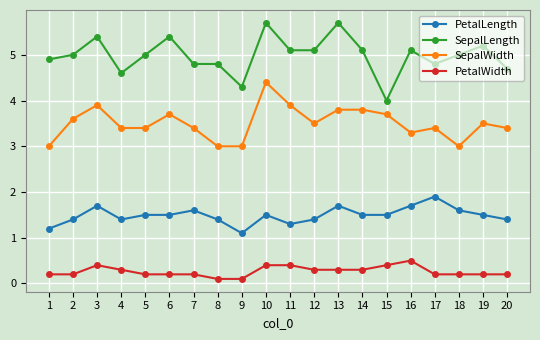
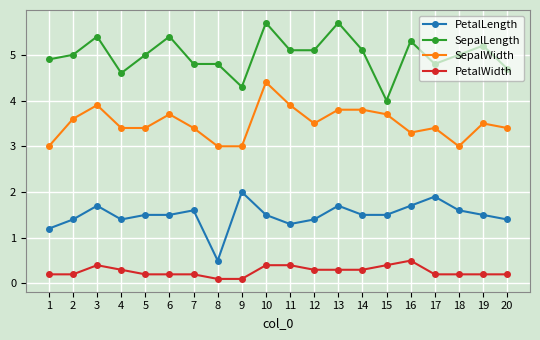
  {
    "PetalLength": {
      "1": 1.2,
      "2": 1.4,
      "3": 1.7,
      "4": 1.4,
      "5": 1.5,
      "6": 1.5,
      "7": 1.6,
-     "8": 1.4,
-     "9": 1.1,
+     "8": 0.5,
+     "9": 2.0,
      "10": 1.5,
      "11": 1.3,
      "12": 1.4,
      "13": 1.7,
      "14": 1.5,
      "15": 1.5,
      "16": 1.7,
      "17": 1.9,
      "18": 1.6,
      "19": 1.5,
      "20": 1.4
    },
    "SepalLength": {
      "1": 4.9,
      "2": 5.0,
      "3": 5.4,
      "4": 4.6,
      "5": 5.0,
      "6": 5.4,
      "7": 4.8,
      "8": 4.8,
      "9": 4.3,
      "10": 5.7,
      "11": 5.1,
      "12": 5.1,
      "13": 5.7,
      "14": 5.1,
      "15": 4.0,
-     "16": 5.1
+     "16": 5.3
    },
    "SepalWidth": {
      "1": 3.0,
      "2": 3.6,
      "3": 3.9,
      "4": 3.4,
      "5": 3.4,
      "6": 3.7,
      "7": 3.4,
      "8": 3.0,
      "9": 3.0,
      "10": 4.4,
      "11": 3.9,
      "12": 3.5,
      "13": 3.8,
      "14": 3.8,
      "15": 3.7,
      "16": 3.3,
      "17": 3.4,
      "18": 3.0,
      "19": 3.5,
      "20": 3.4
    },
    "PetalWidth": {
      "1": 0.2,
      "2": 0.2,
      "3": 0.4,
      "4": 0.3,
      "5": 0.2,
      "6": 0.2,
      "7": 0.2,
      "8": 0.1,
      "9": 0.1,
      "10": 0.4,
      "11": 0.4,
      "12": 0.3,
      "13": 0.3,
      "14": 0.3,
      "15": 0.4,
      "16": 0.5,
      "17": 0.2,
      "18": 0.2,
      "19": 0.2,
      "20": 0.2
    }
  }
